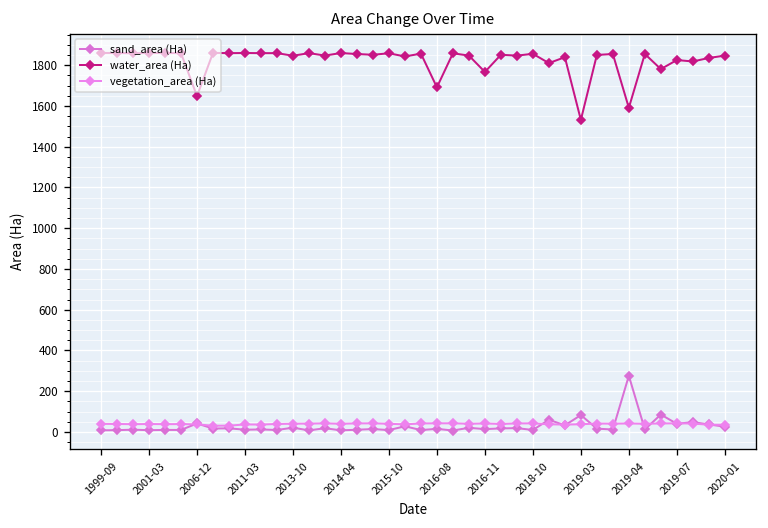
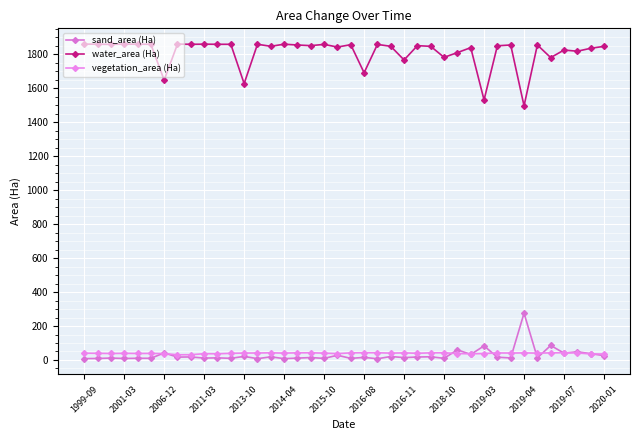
  {
    "water_area (Ha)": {
      "2006-12": 1650,
      "2011-03": 1860,
-     "2013-10": 1850,
+     "2013-10": 1630,
      "2014-04": 1860,
      "2015-10": 1860,
      "2016-08": 1690,
      "2016-11": 1770,
-     "2018-10": 1860,
+     "2018-10": 1780,
      "2019-03": 1530,
-     "2019-04": 1590,
+     "2019-04": 1500,
      "2019-07": 1830,
      "2020-01": 1850
    }
  }
